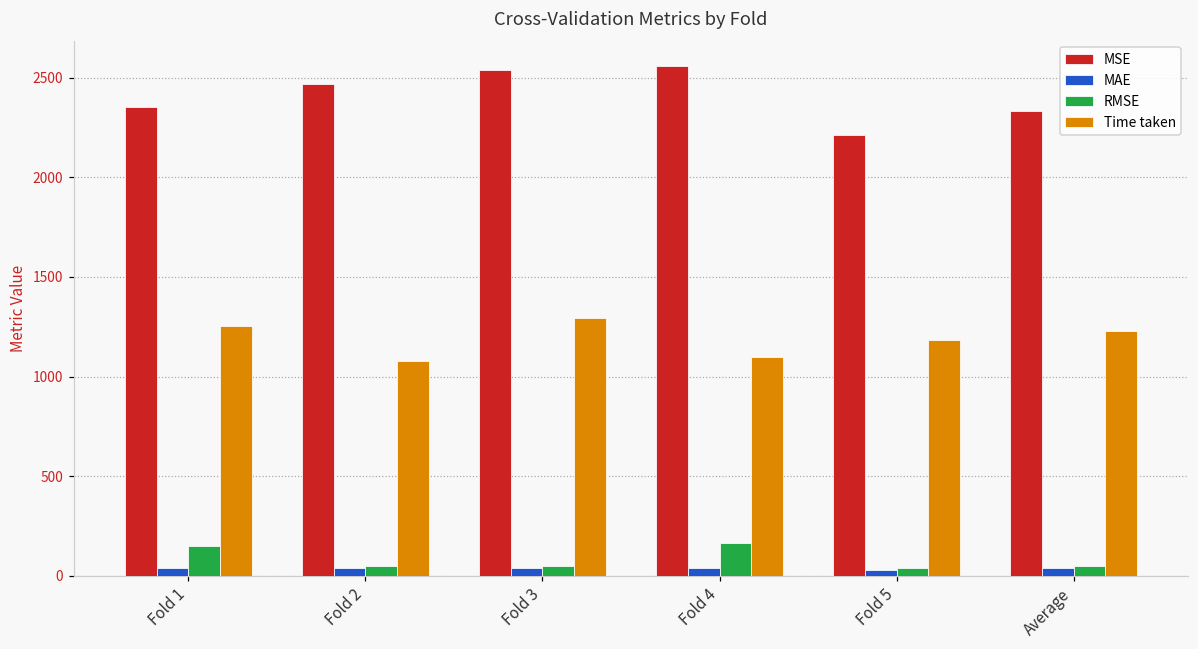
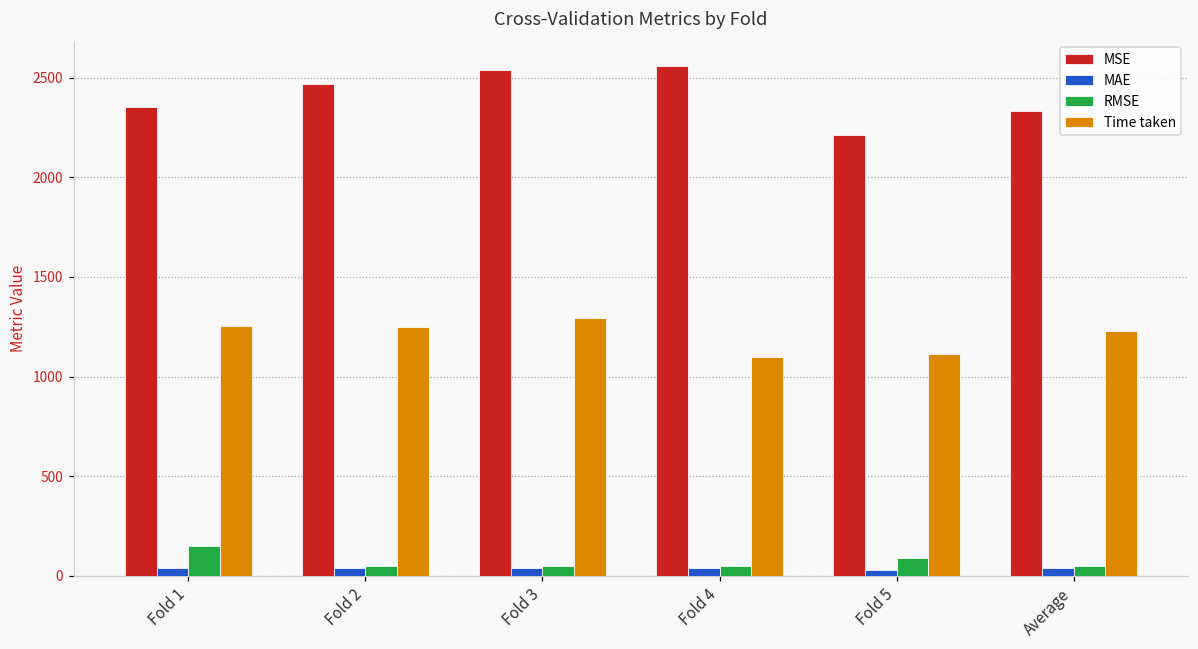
  {
    "MSE": {
      "Fold 1": 2350,
      "Fold 2": 2470,
      "Fold 3": 2540,
      "Fold 4": 2560,
      "Fold 5": 2210,
      "Average": 2330
    },
    "MAE": {
      "Fold 1": 40,
      "Fold 2": 40,
      "Fold 3": 40,
      "Fold 4": 40,
      "Fold 5": 30,
      "Average": 40
    },
    "RMSE": {
      "Fold 1": 150,
      "Fold 2": 50,
      "Fold 3": 50,
-     "Fold 4": 160,
-     "Fold 5": 40,
+     "Fold 4": 50,
+     "Fold 5": 90,
      "Average": 50
    },
    "Time taken": {
      "Fold 1": 1260,
-     "Fold 2": 1080,
+     "Fold 2": 1250,
      "Fold 3": 1290,
      "Fold 4": 1100,
-     "Fold 5": 1180,
+     "Fold 5": 1120,
      "Average": 1230
    }
  }
